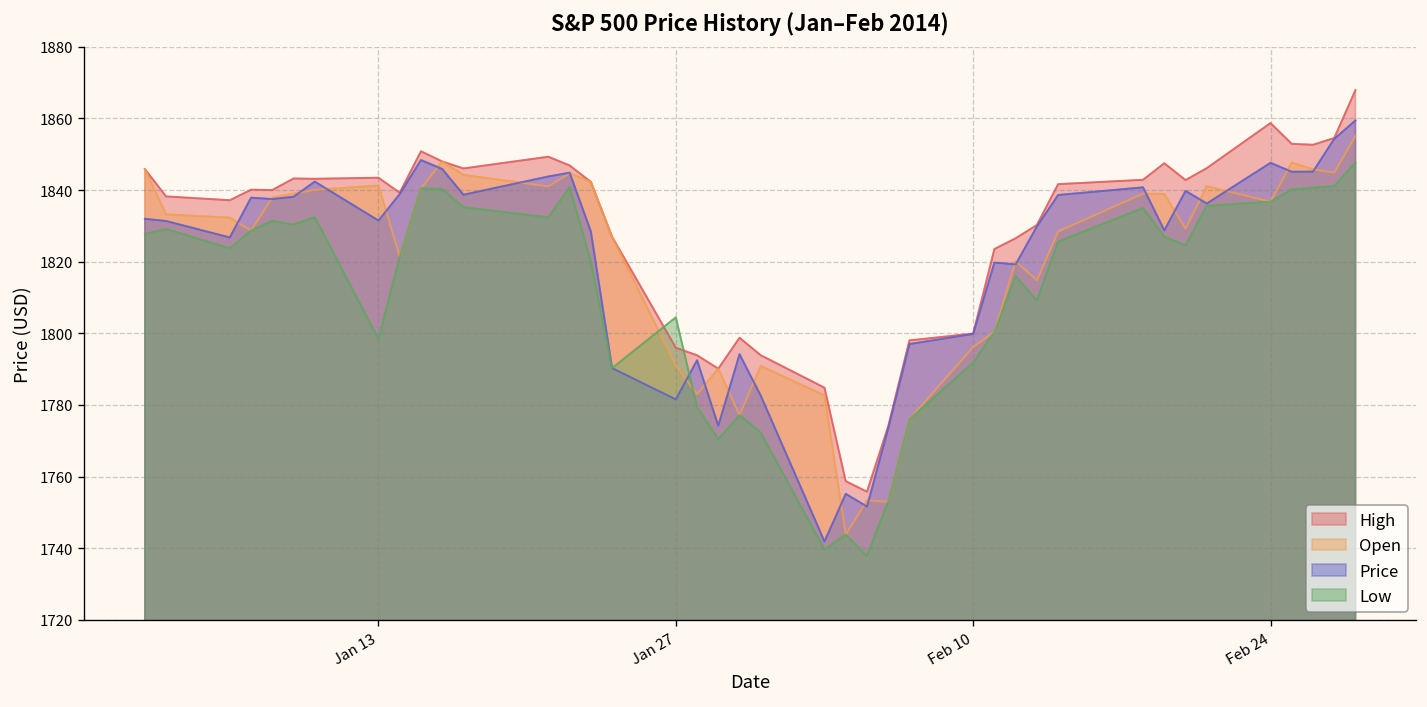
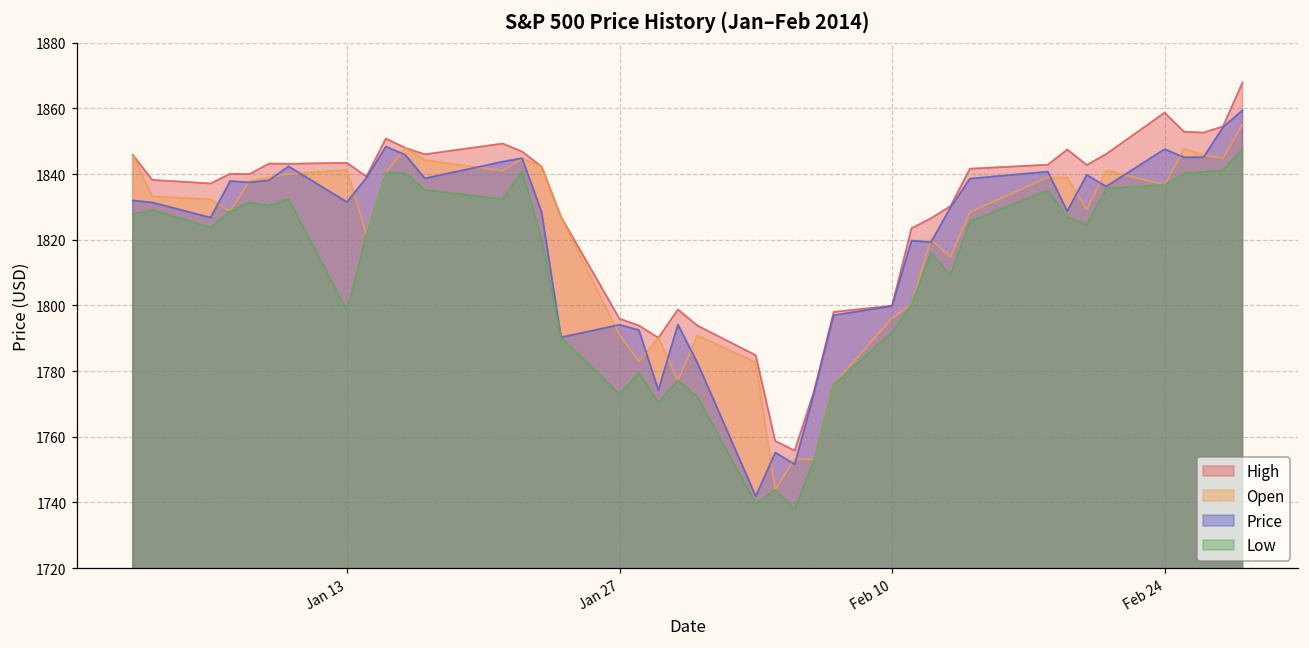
  {
    "Price": {
      "Jan 13": 1832,
-     "Jan 27": 1782,
+     "Jan 27": 1794,
      "Feb 24": 1848
    },
    "Low": {
      "Jan 13": 1798,
-     "Jan 27": 1804,
+     "Jan 27": 1773,
      "Feb 10": 1792
    }
  }
